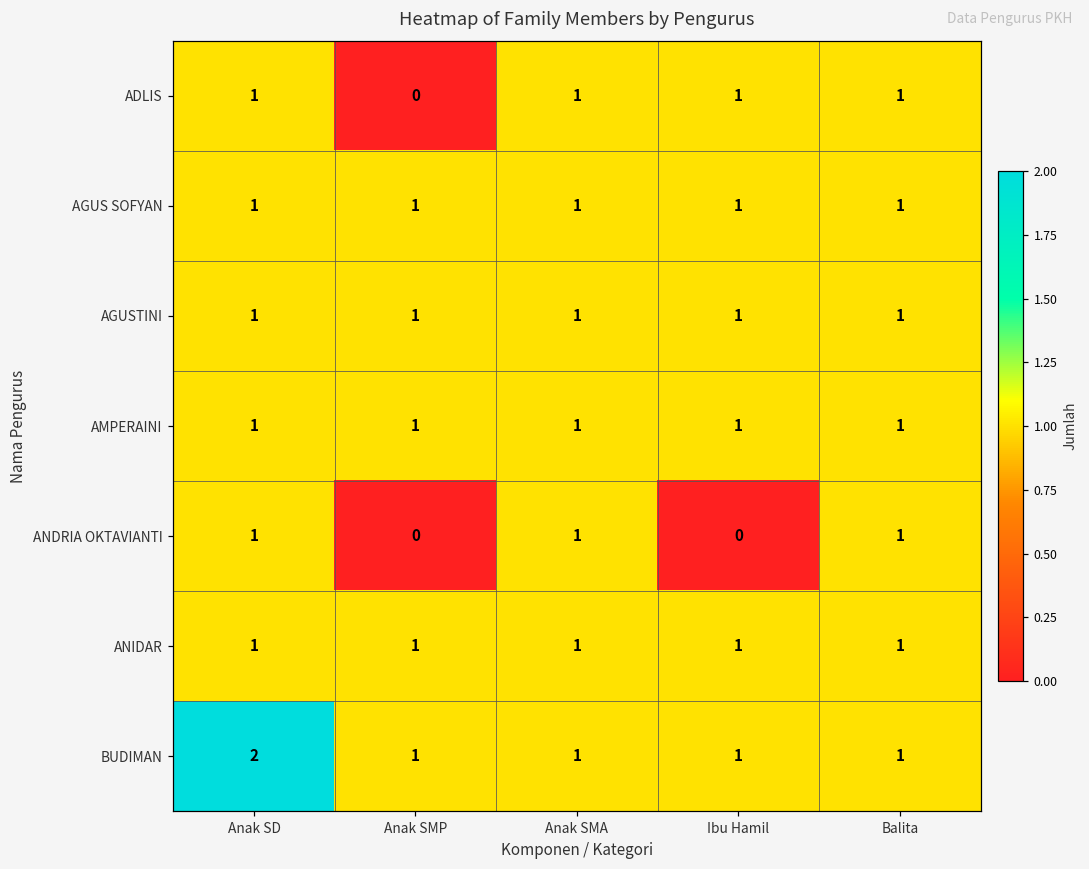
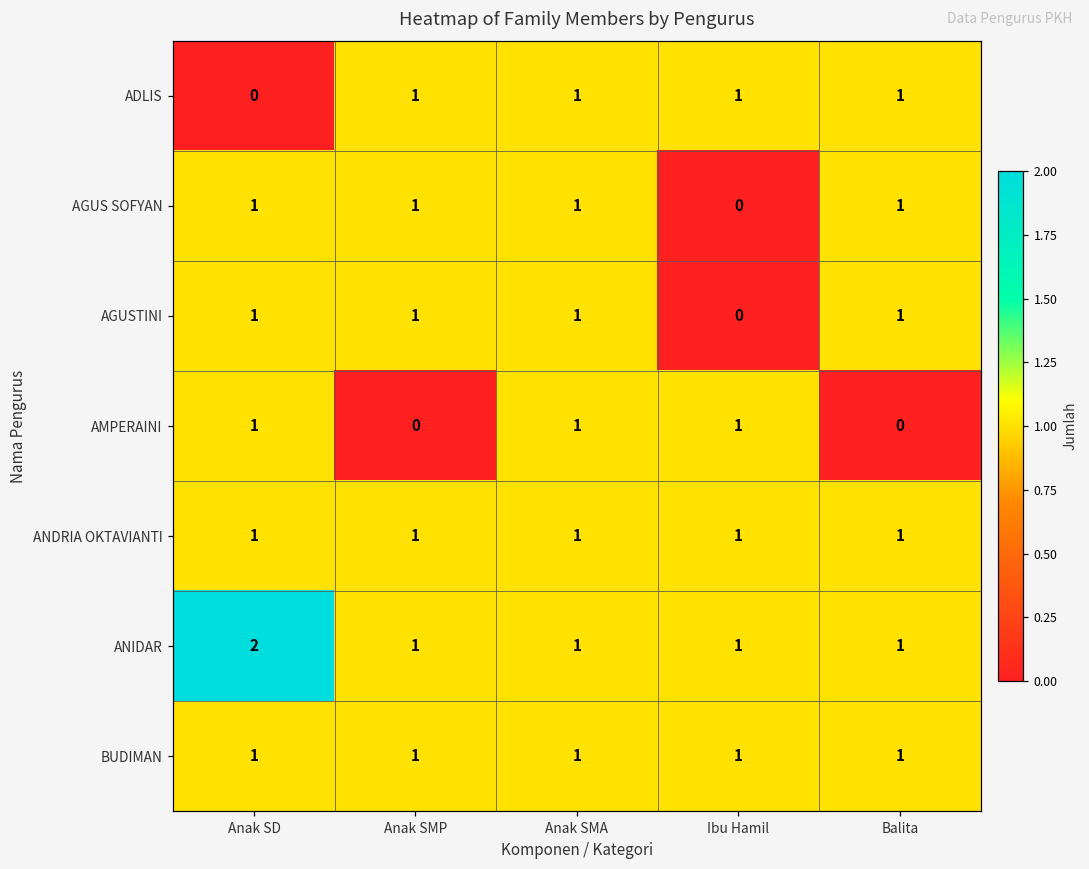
  {
    "ADLIS": {
-     "Anak SD": 1,
-     "Anak SMP": 0,
+     "Anak SD": 0,
+     "Anak SMP": 1,
      "Anak SMA": 1,
      "Ibu Hamil": 1,
      "Balita": 1
    },
    "AGUS SOFYAN": {
      "Anak SD": 1,
      "Anak SMP": 1,
      "Anak SMA": 1,
-     "Ibu Hamil": 1,
+     "Ibu Hamil": 0,
      "Balita": 1
    },
    "AGUSTINI": {
      "Anak SD": 1,
      "Anak SMP": 1,
      "Anak SMA": 1,
-     "Ibu Hamil": 1,
+     "Ibu Hamil": 0,
      "Balita": 1
    },
    "AMPERAINI": {
      "Anak SD": 1,
-     "Anak SMP": 1,
+     "Anak SMP": 0,
      "Anak SMA": 1,
      "Ibu Hamil": 1,
-     "Balita": 1
+     "Balita": 0
    },
    "ANDRIA OKTAVIANTI": {
      "Anak SD": 1,
-     "Anak SMP": 0,
+     "Anak SMP": 1,
      "Anak SMA": 1,
-     "Ibu Hamil": 0,
+     "Ibu Hamil": 1,
      "Balita": 1
    },
    "ANIDAR": {
-     "Anak SD": 1,
+     "Anak SD": 2,
      "Anak SMP": 1,
      "Anak SMA": 1,
      "Ibu Hamil": 1,
      "Balita": 1
    },
    "BUDIMAN": {
-     "Anak SD": 2,
+     "Anak SD": 1,
      "Anak SMP": 1,
      "Anak SMA": 1,
      "Ibu Hamil": 1,
      "Balita": 1
    }
  }
